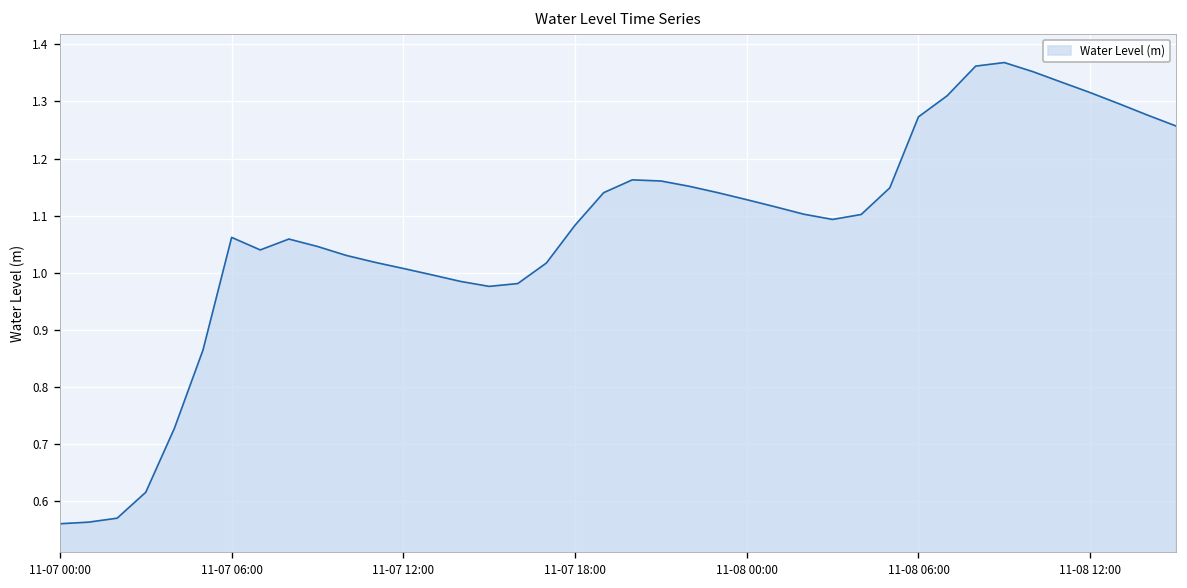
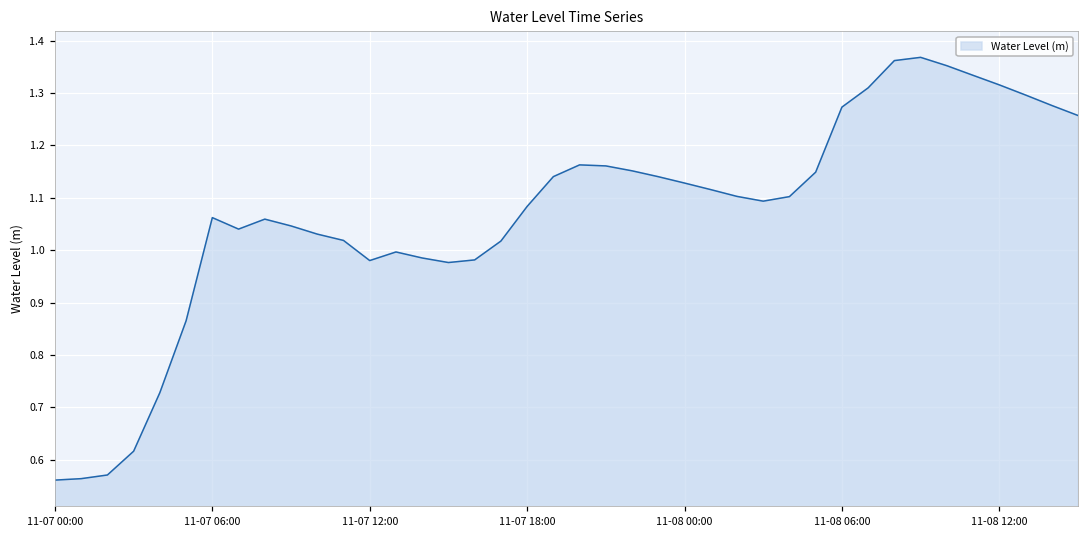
  {
    "11-07 00:00": 0.56,
    "11-07 06:00": 1.06,
-   "11-07 12:00": 1.01,
+   "11-07 12:00": 0.98,
    "11-07 18:00": 1.08,
    "11-08 00:00": 1.13,
    "11-08 06:00": 1.27,
    "11-08 12:00": 1.32
  }
